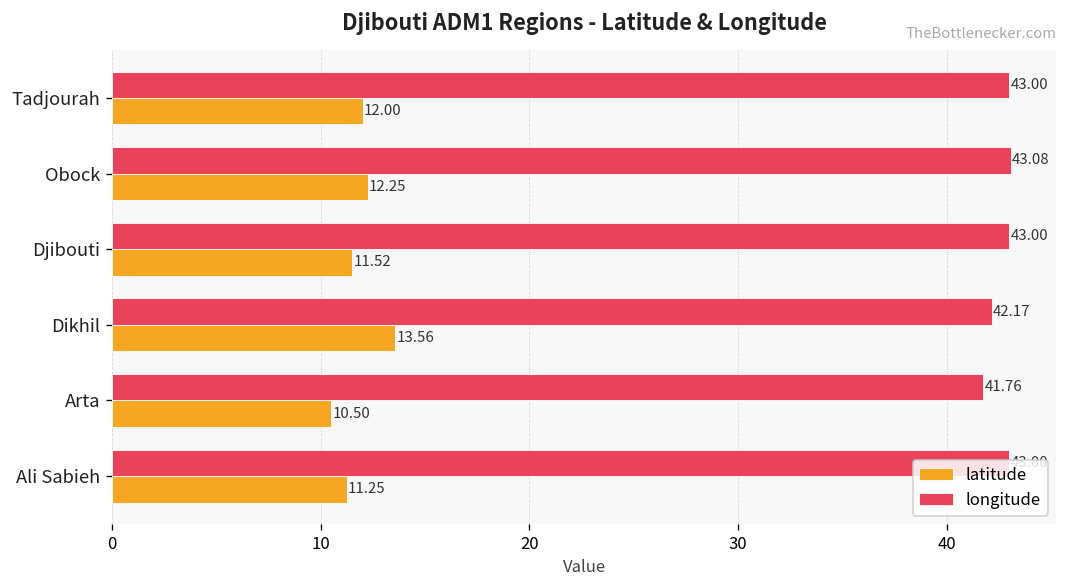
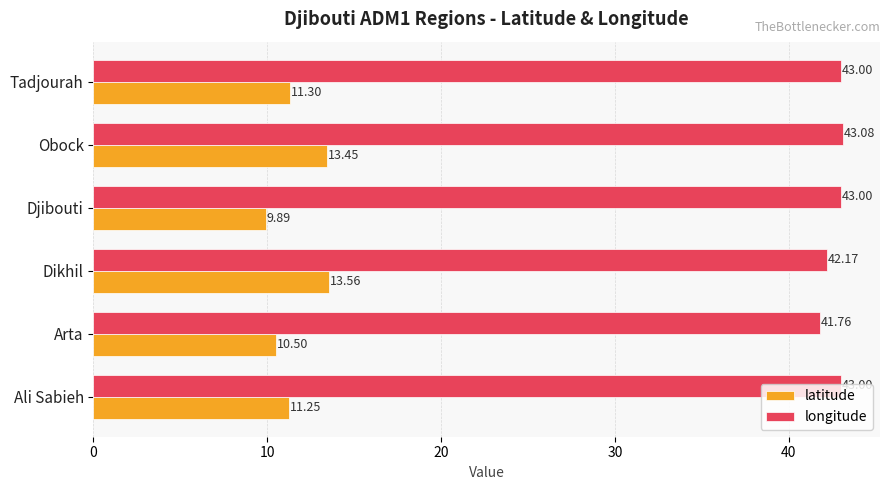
  {
    "latitude": {
-     "Tadjourah": 12.00,
-     "Obock": 12.25,
-     "Djibouti": 11.52,
+     "Tadjourah": 11.30,
+     "Obock": 13.45,
+     "Djibouti": 9.89,
      "Dikhil": 13.56,
      "Arta": 10.50,
      "Ali Sabieh": 11.25
    },
    "longitude": {
      "Tadjourah": 43.00,
      "Obock": 43.08,
      "Djibouti": 43.00,
      "Dikhil": 42.17,
      "Arta": 41.76
    }
  }
